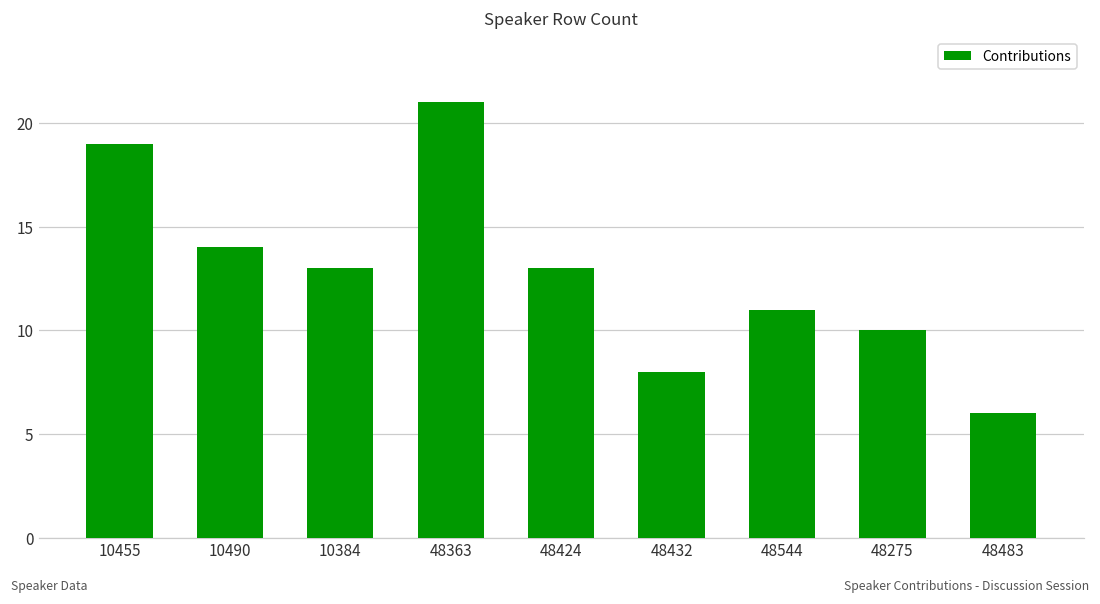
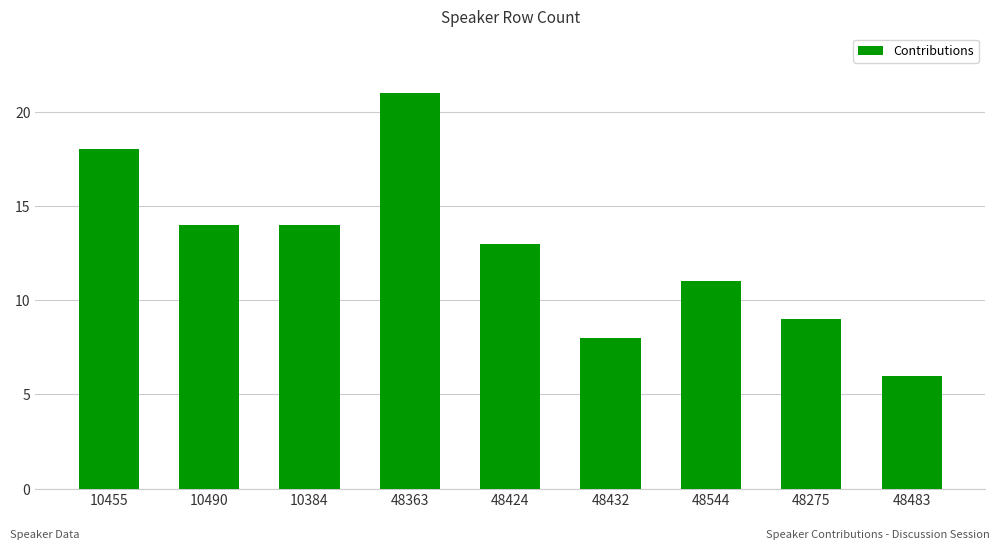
  {
-   "10455": 19,
+   "10455": 18,
    "10490": 14,
-   "10384": 13,
+   "10384": 14,
    "48363": 21,
    "48424": 13,
    "48432": 8,
    "48544": 11,
-   "48275": 10,
+   "48275": 9,
    "48483": 6
  }
